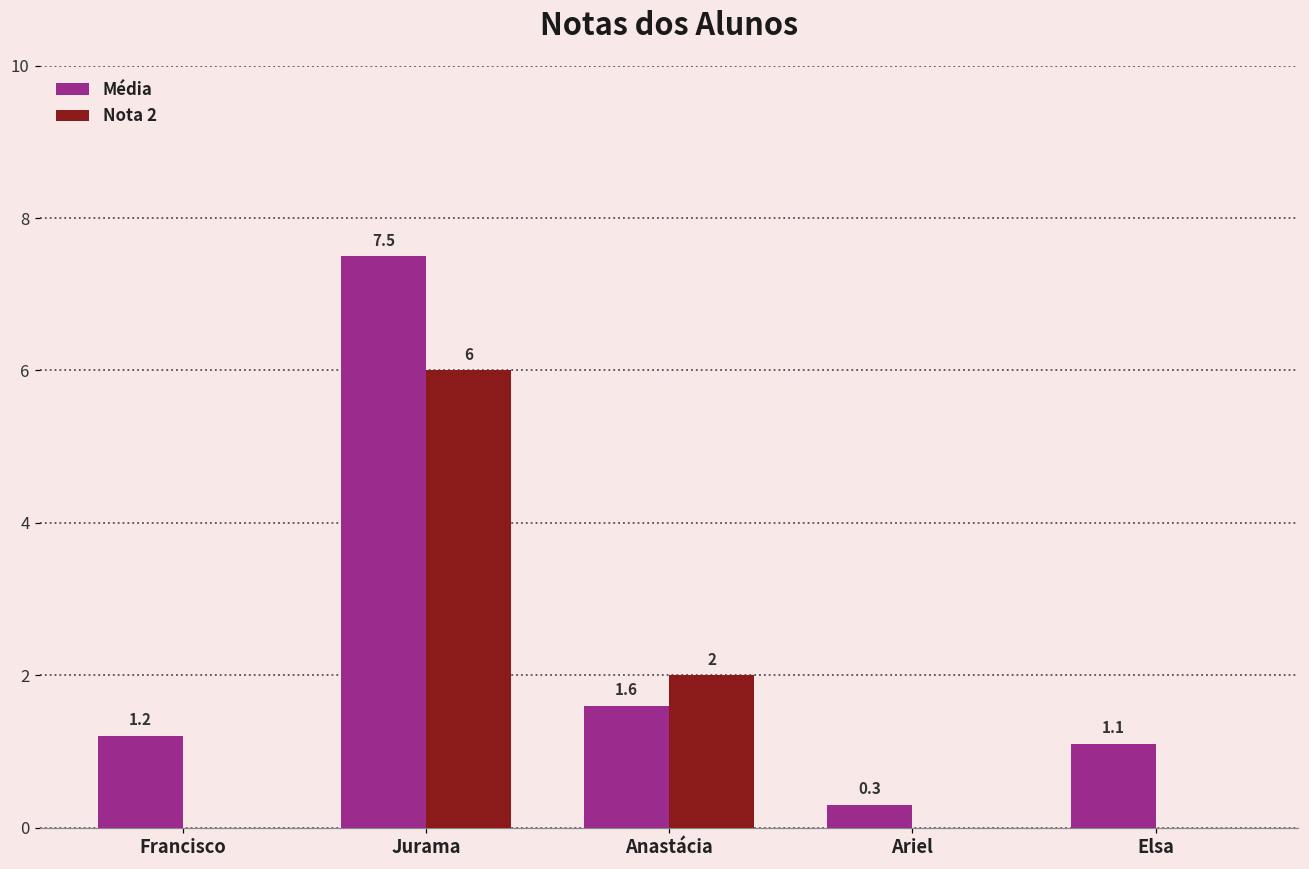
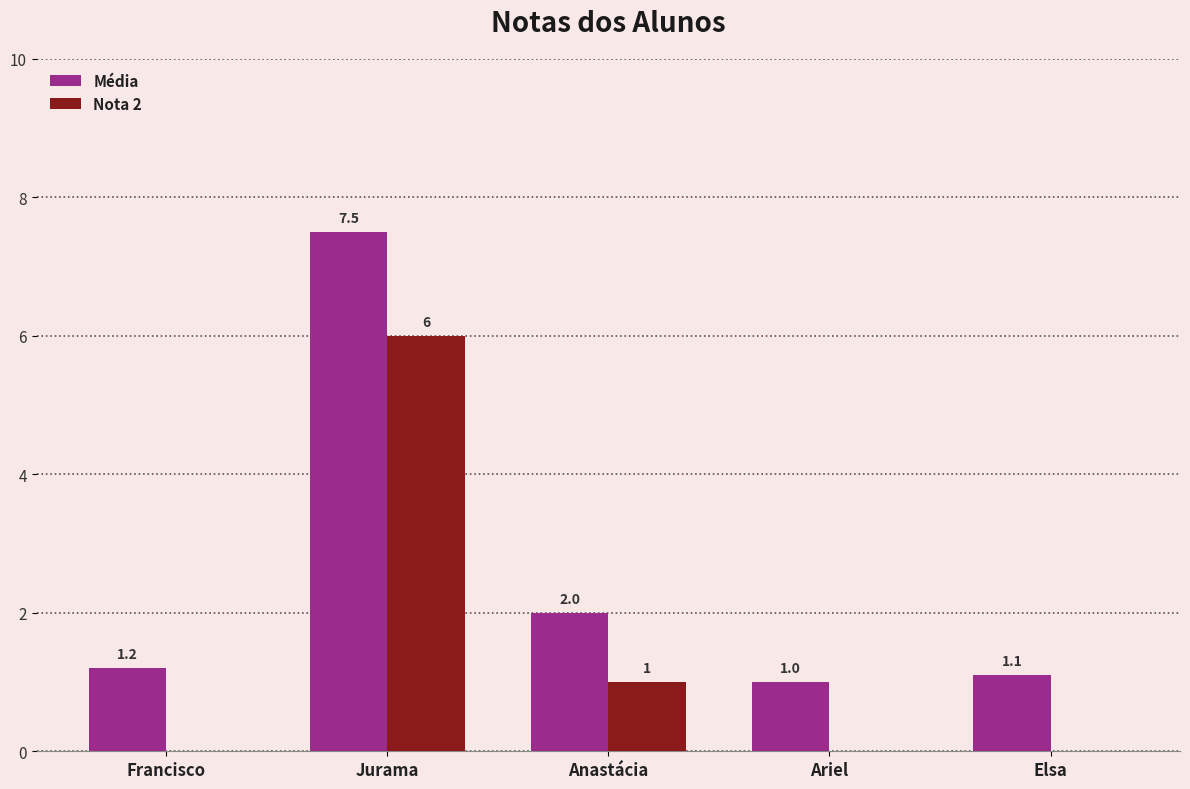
  {
    "Média": {
      "Francisco": 1.2,
      "Jurama": 7.5,
-     "Anastácia": 1.6,
-     "Ariel": 0.3,
+     "Anastácia": 2.0,
+     "Ariel": 1.0,
      "Elsa": 1.1
    },
    "Nota 2": {
      "Jurama": 6,
-     "Anastácia": 2
+     "Anastácia": 1
    }
  }
